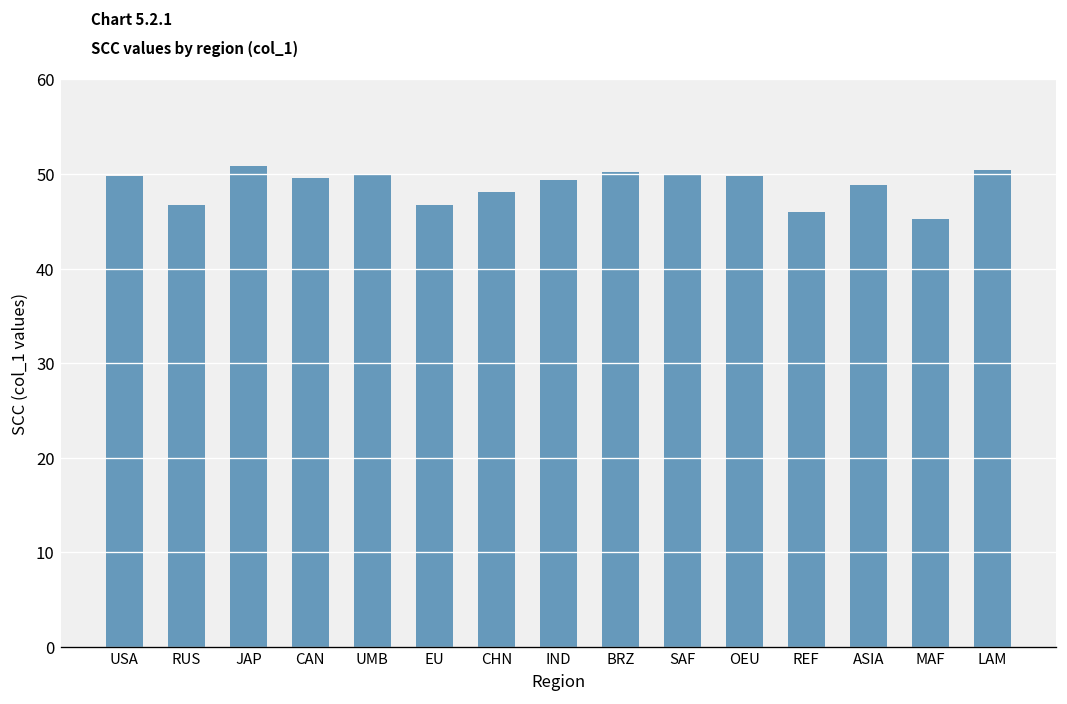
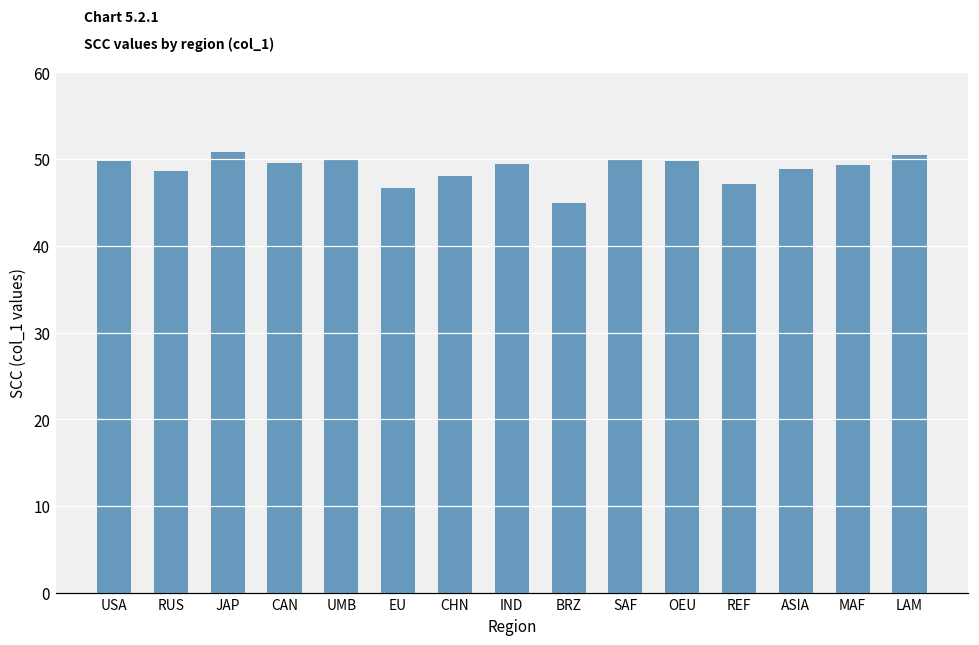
  {
    "USA": 50,
-   "RUS": 47,
+   "RUS": 49,
    "JAP": 51,
    "CAN": 50,
    "UMB": 50,
    "EU": 47,
    "CHN": 48,
    "IND": 49,
-   "BRZ": 50,
+   "BRZ": 45,
    "SAF": 50,
    "OEU": 50,
-   "REF": 46,
+   "REF": 47,
    "ASIA": 49,
-   "MAF": 45,
+   "MAF": 49,
    "LAM": 50
  }
